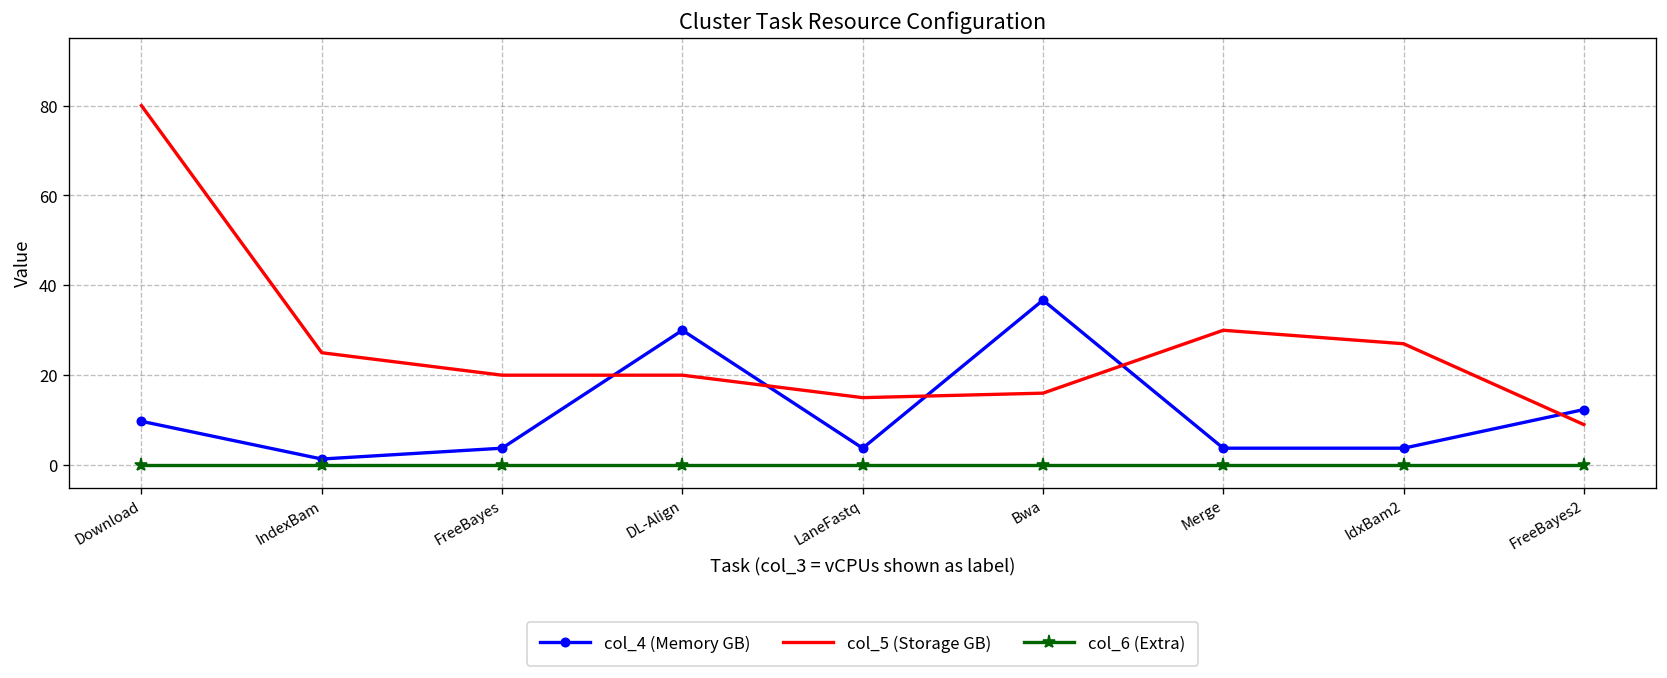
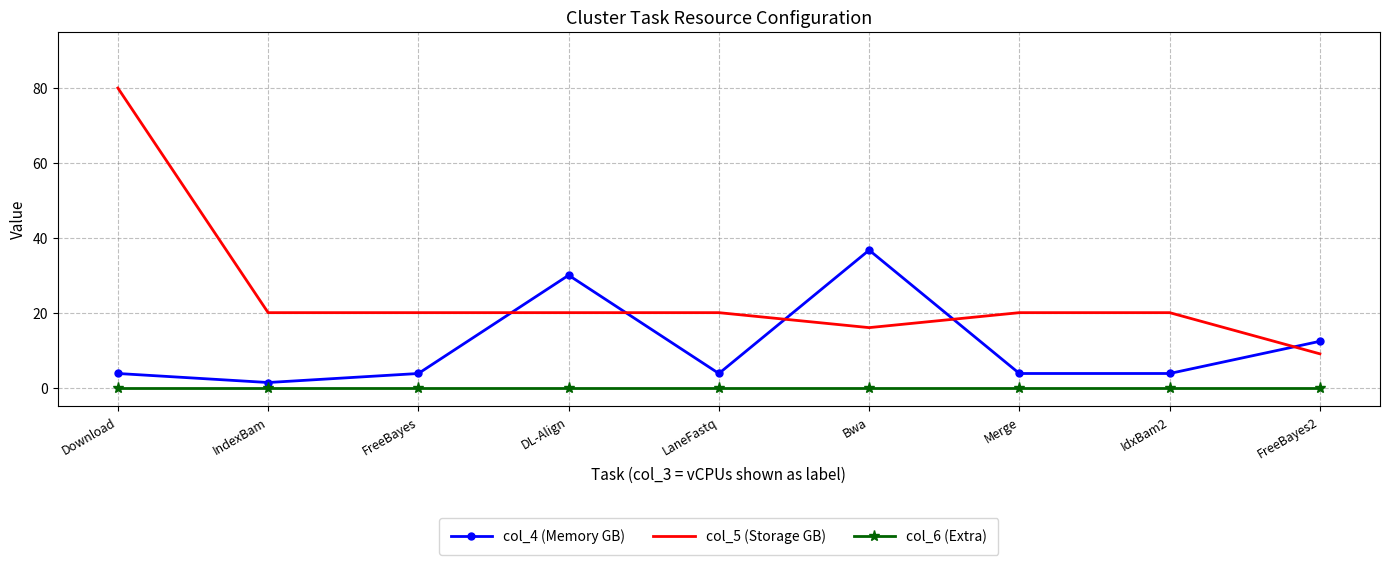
  {
    "col_4 (Memory GB)": {
-     "Download": 10,
+     "Download": 4,
      "IndexBam": 1,
      "FreeBayes": 4,
      "DL-Align": 30,
      "LaneFastq": 4,
      "Bwa": 37,
      "Merge": 4,
      "IdxBam2": 4,
      "FreeBayes2": 12
    },
    "col_5 (Storage GB)": {
      "Download": 80,
-     "IndexBam": 25,
+     "IndexBam": 20,
      "FreeBayes": 20,
      "DL-Align": 20,
-     "LaneFastq": 15,
+     "LaneFastq": 20,
      "Bwa": 16,
-     "Merge": 30,
-     "IdxBam2": 27,
+     "Merge": 20,
+     "IdxBam2": 20,
      "FreeBayes2": 9
    },
    "col_6 (Extra)": {
      "Download": 0,
      "IndexBam": 0,
      "FreeBayes": 0,
      "DL-Align": 0,
      "LaneFastq": 0,
      "Bwa": 0,
      "Merge": 0,
      "IdxBam2": 0,
      "FreeBayes2": 0
    }
  }
